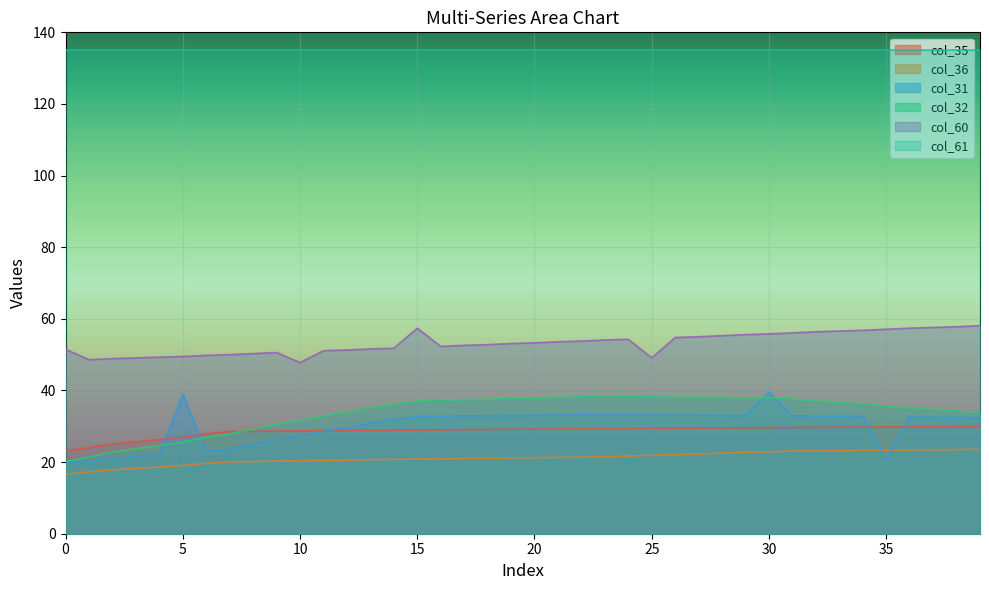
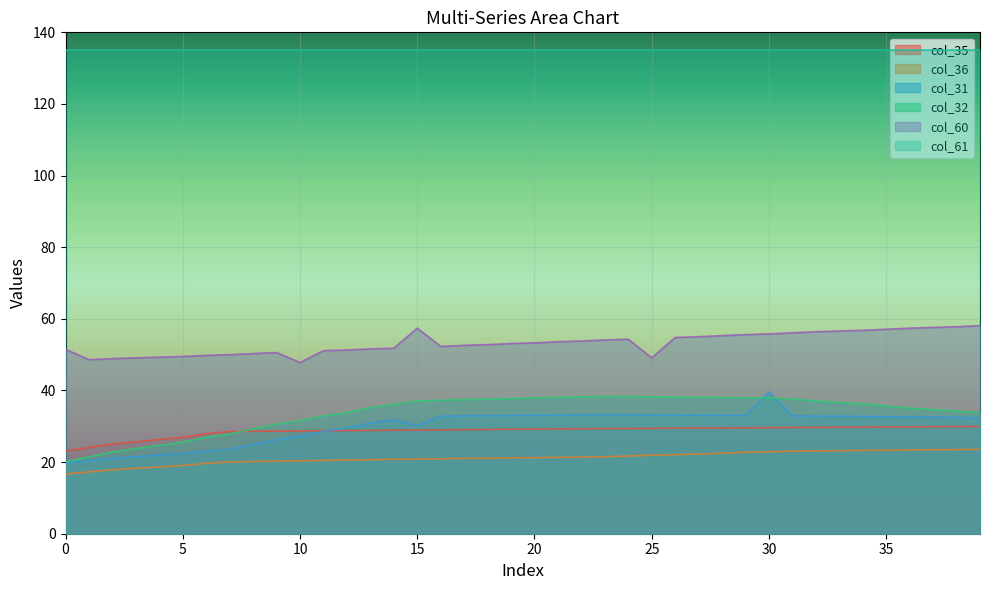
  {
    "col_31": {
-     "5": 39,
+     "5": 22,
      "10": 27,
-     "15": 33,
+     "15": 30,
      "20": 33,
      "25": 33,
      "30": 40,
-     "35": 21
+     "35": 33
    },
    "col_60": {
      "0": 52,
      "5": 50,
      "10": 48,
      "15": 57,
      "20": 53,
      "25": 49,
      "30": 56,
      "35": 57
    }
  }
